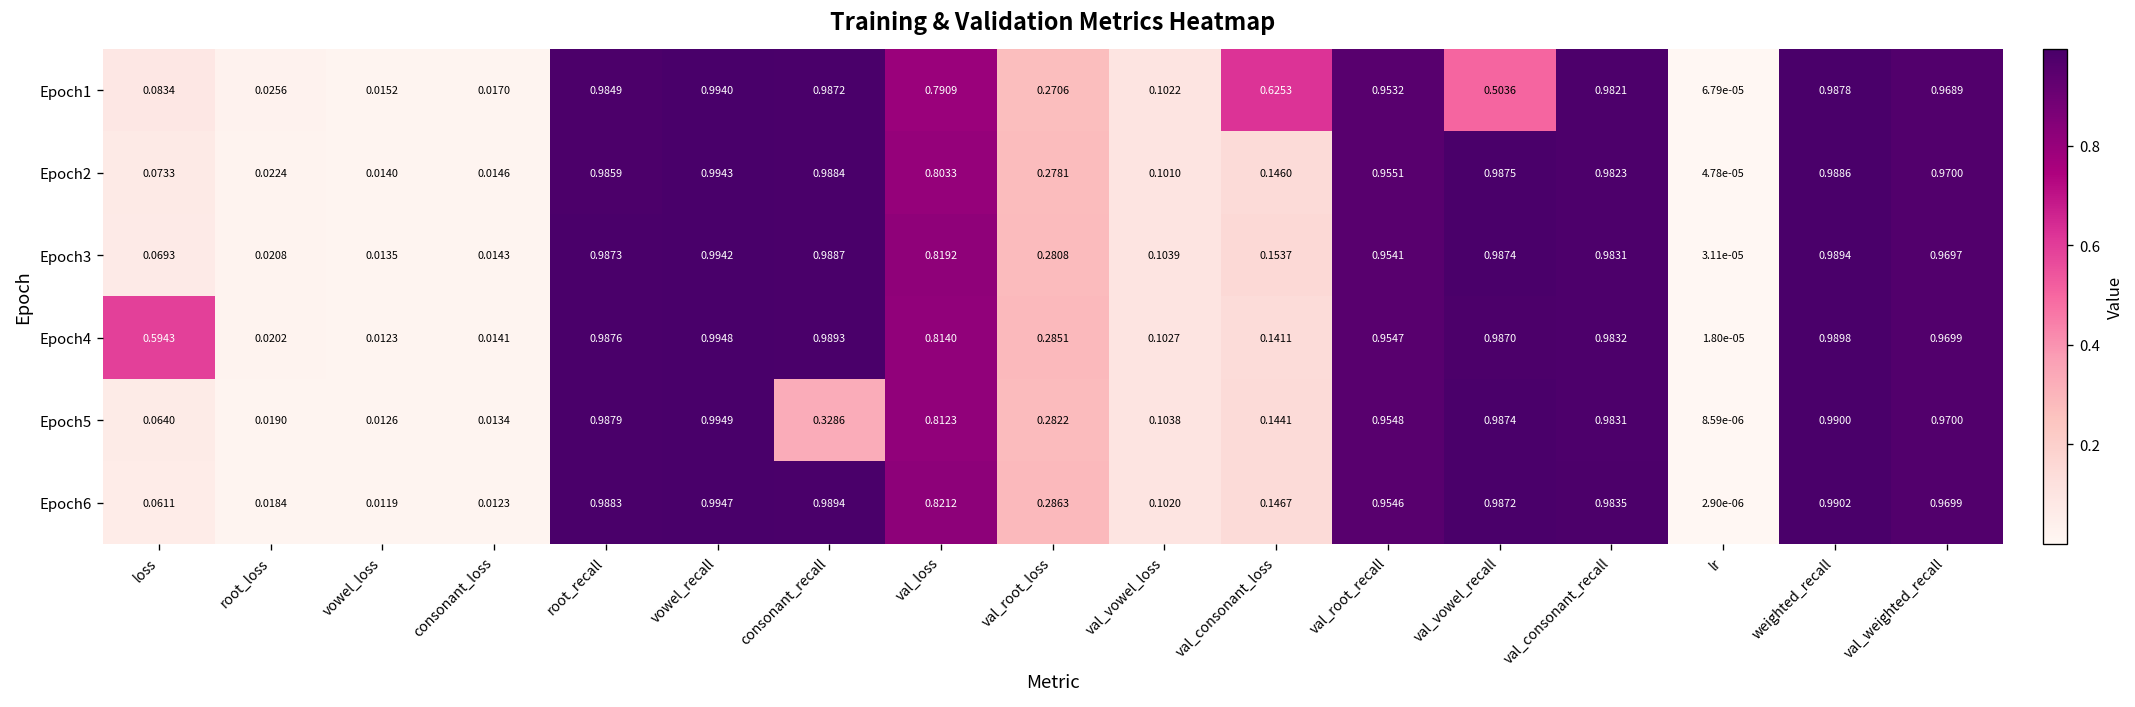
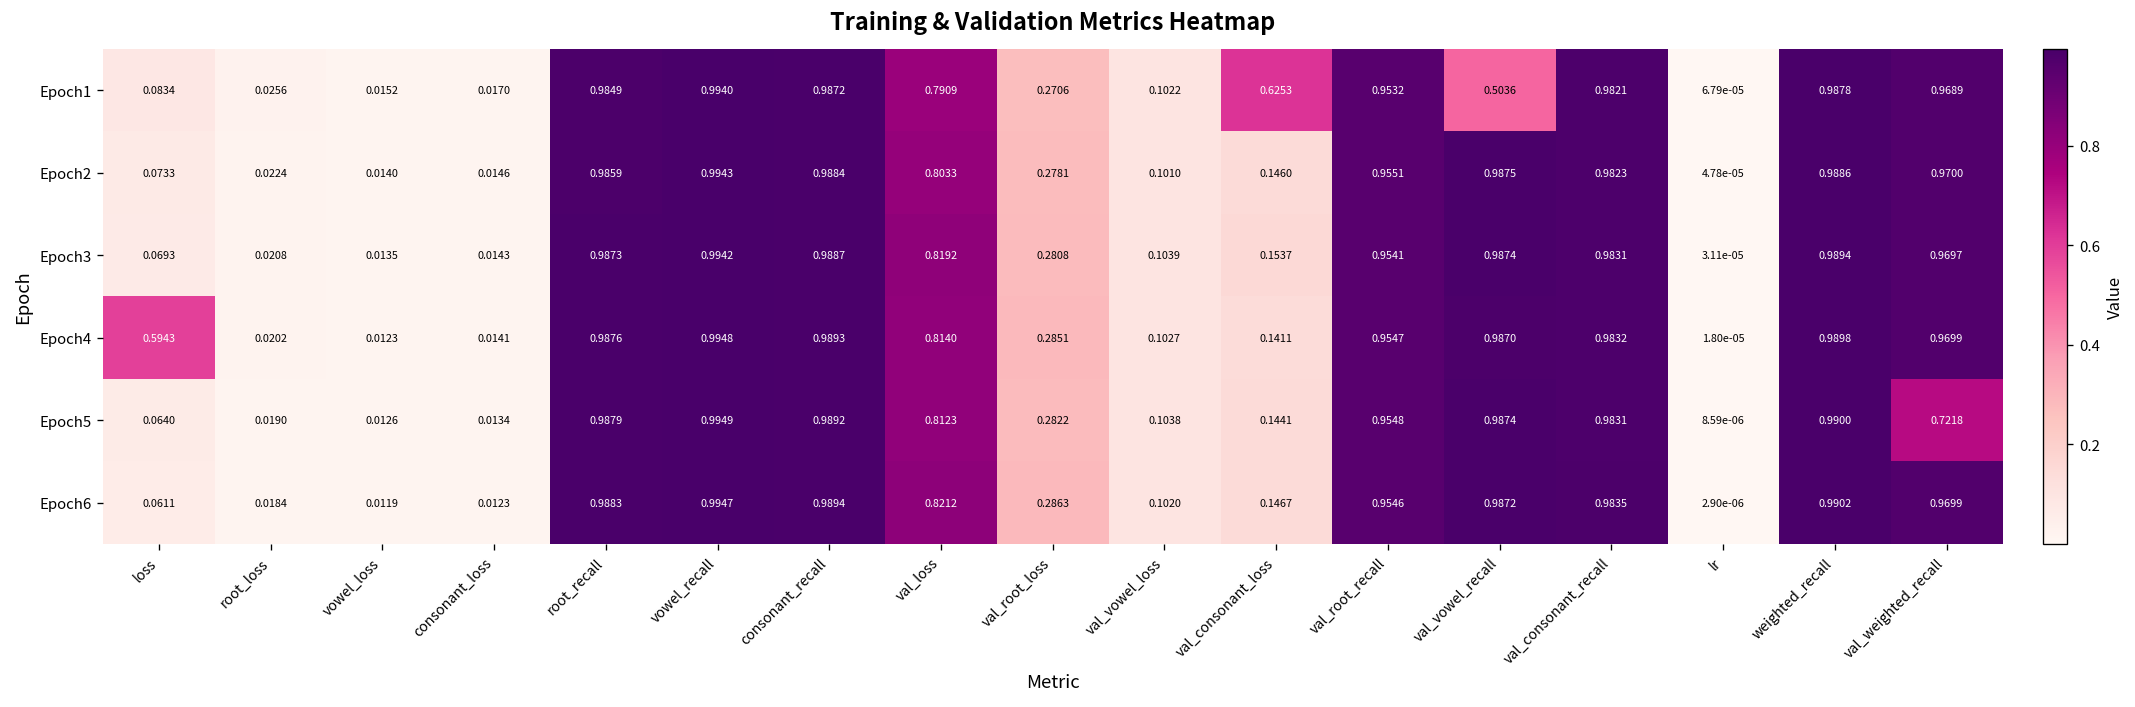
  {
    "Epoch1": {
      "loss": "0.0834",
      "root_loss": "0.0256",
      "vowel_loss": "0.0152",
      "consonant_loss": "0.0170",
      "root_recall": "0.9849",
      "vowel_recall": "0.9940",
      "consonant_recall": "0.9872",
      "val_loss": "0.7909",
      "val_root_loss": "0.2706",
      "val_vowel_loss": "0.1022",
      "val_consonant_loss": "0.6253",
      "val_root_recall": "0.9532",
      "val_vowel_recall": "0.5036",
      "val_consonant_recall": "0.9821",
      "lr": "6.79e-05",
      "weighted_recall": "0.9878",
      "val_weighted_recall": "0.9689"
    },
    "Epoch2": {
      "loss": "0.0733",
      "root_loss": "0.0224",
      "vowel_loss": "0.0140",
      "consonant_loss": "0.0146",
      "root_recall": "0.9859",
      "vowel_recall": "0.9943",
      "consonant_recall": "0.9884",
      "val_loss": "0.8033",
      "val_root_loss": "0.2781",
      "val_vowel_loss": "0.1010",
      "val_consonant_loss": "0.1460",
      "val_root_recall": "0.9551",
      "val_vowel_recall": "0.9875",
      "val_consonant_recall": "0.9823",
      "lr": "4.78e-05",
      "weighted_recall": "0.9886",
      "val_weighted_recall": "0.9700"
    },
    "Epoch3": {
      "loss": "0.0693",
      "root_loss": "0.0208",
      "vowel_loss": "0.0135",
      "consonant_loss": "0.0143",
      "root_recall": "0.9873",
      "vowel_recall": "0.9942",
      "consonant_recall": "0.9887",
      "val_loss": "0.8192",
      "val_root_loss": "0.2808",
      "val_vowel_loss": "0.1039",
      "val_consonant_loss": "0.1537",
      "val_root_recall": "0.9541",
      "val_vowel_recall": "0.9874",
      "val_consonant_recall": "0.9831",
      "lr": "3.11e-05",
      "weighted_recall": "0.9894",
      "val_weighted_recall": "0.9697"
    },
    "Epoch4": {
      "loss": "0.5943",
      "root_loss": "0.0202",
      "vowel_loss": "0.0123",
      "consonant_loss": "0.0141",
      "root_recall": "0.9876",
      "vowel_recall": "0.9948",
      "consonant_recall": "0.9893",
      "val_loss": "0.8140",
      "val_root_loss": "0.2851",
      "val_vowel_loss": "0.1027",
      "val_consonant_loss": "0.1411",
      "val_root_recall": "0.9547",
      "val_vowel_recall": "0.9870",
      "val_consonant_recall": "0.9832",
      "lr": "1.80e-05",
      "weighted_recall": "0.9898",
      "val_weighted_recall": "0.9699"
    },
    "Epoch5": {
      "loss": "0.0640",
      "root_loss": "0.0190",
      "vowel_loss": "0.0126",
      "consonant_loss": "0.0134",
      "root_recall": "0.9879",
      "vowel_recall": "0.9949",
-     "consonant_recall": "0.3286",
+     "consonant_recall": "0.9892",
      "val_loss": "0.8123",
      "val_root_loss": "0.2822",
      "val_vowel_loss": "0.1038",
      "val_consonant_loss": "0.1441",
      "val_root_recall": "0.9548",
      "val_vowel_recall": "0.9874",
      "val_consonant_recall": "0.9831",
      "lr": "8.59e-06",
      "weighted_recall": "0.9900",
-     "val_weighted_recall": "0.9700"
+     "val_weighted_recall": "0.7218"
    },
    "Epoch6": {
      "loss": "0.0611",
      "root_loss": "0.0184",
      "vowel_loss": "0.0119",
      "consonant_loss": "0.0123",
      "root_recall": "0.9883",
      "vowel_recall": "0.9947",
      "consonant_recall": "0.9894",
      "val_loss": "0.8212",
      "val_root_loss": "0.2863",
      "val_vowel_loss": "0.1020",
      "val_consonant_loss": "0.1467",
      "val_root_recall": "0.9546",
      "val_vowel_recall": "0.9872",
      "val_consonant_recall": "0.9835",
      "lr": "2.90e-06",
      "weighted_recall": "0.9902",
      "val_weighted_recall": "0.9699"
    }
  }
